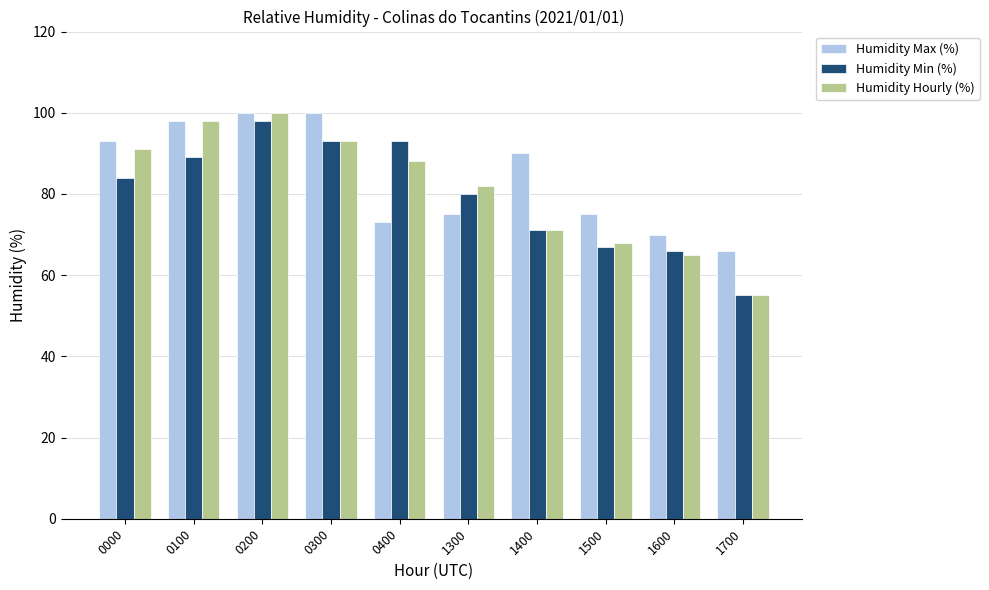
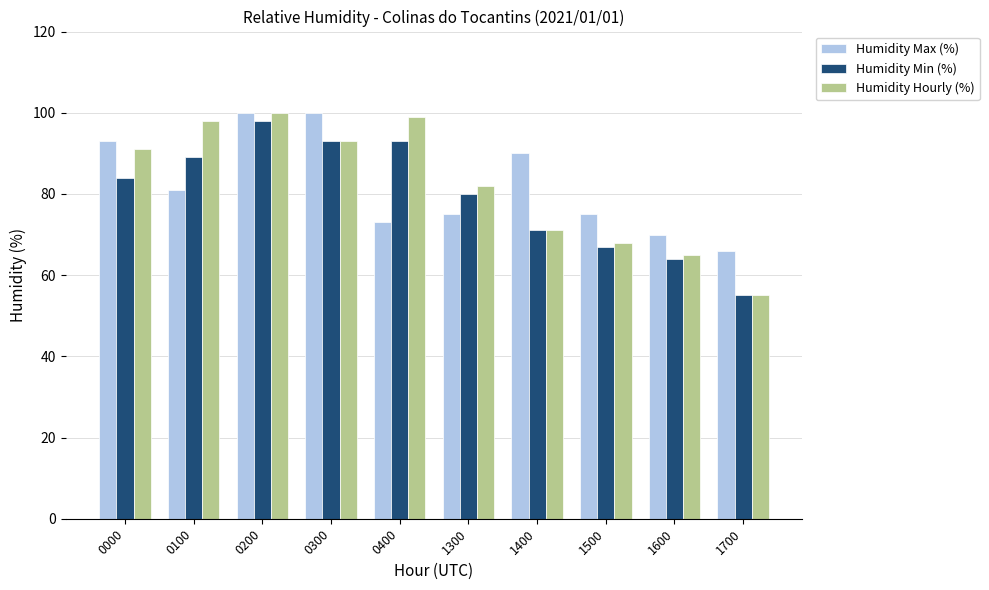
  {
    "Humidity Max (%)": {
      "0000": 93,
-     "0100": 98,
+     "0100": 81,
      "0200": 100,
      "0300": 100,
      "0400": 73,
      "1300": 75,
      "1400": 90,
      "1500": 75,
      "1600": 70,
      "1700": 66
    },
    "Humidity Min (%)": {
      "0000": 84,
      "0100": 89,
      "0200": 98,
      "0300": 93,
      "0400": 93,
      "1300": 80,
      "1400": 71,
      "1500": 67,
-     "1600": 66,
+     "1600": 64,
      "1700": 55
    },
    "Humidity Hourly (%)": {
      "0000": 91,
      "0100": 98,
      "0200": 100,
      "0300": 93,
-     "0400": 88,
+     "0400": 99,
      "1300": 82,
      "1400": 71,
      "1500": 68,
      "1600": 65,
      "1700": 55
    }
  }
